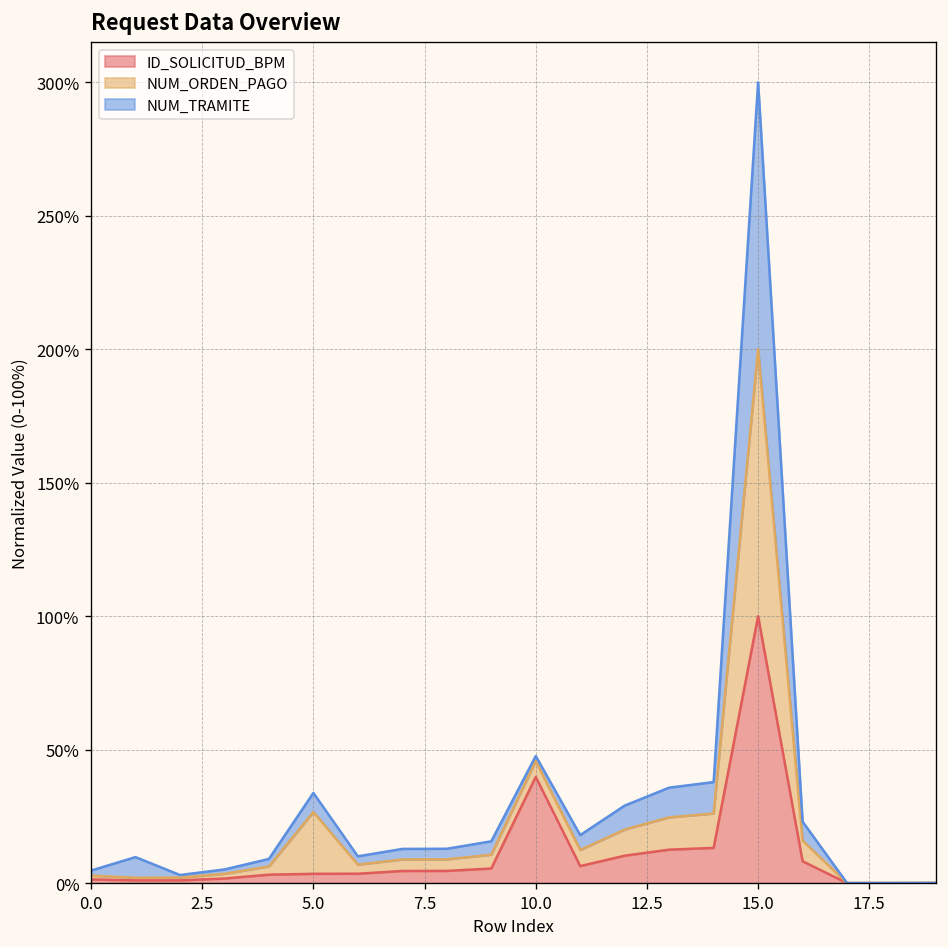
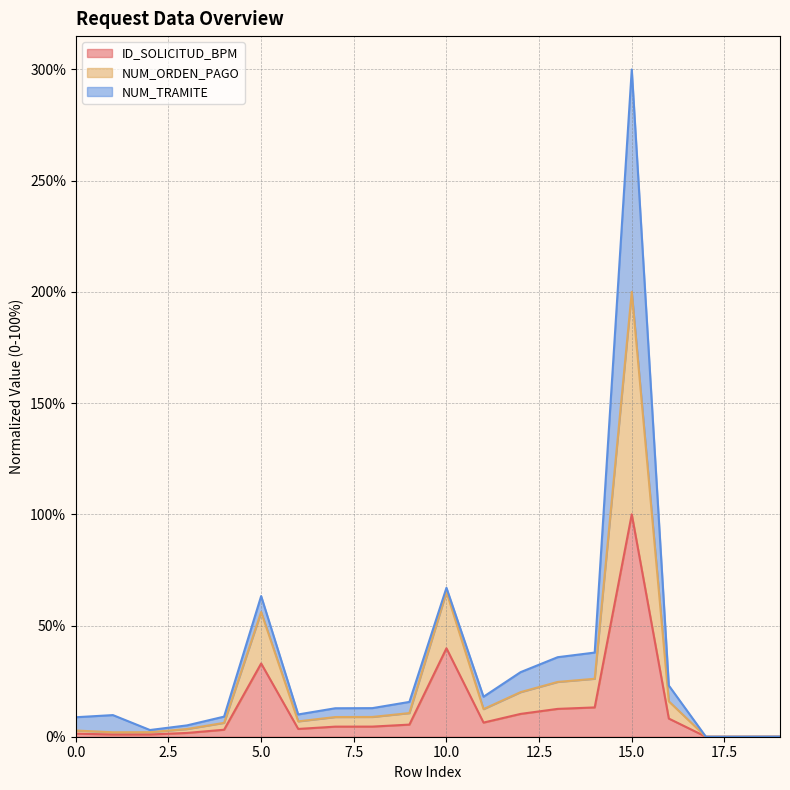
  {
    "ID_SOLICITUD_BPM": {
      "0.0": "1%",
-     "5.0": "3%",
+     "5.0": "33%",
      "10.0": "40%",
      "15.0": "100%"
    },
    "NUM_ORDEN_PAGO": {
      "0.0": "1%",
      "5.0": "23%",
-     "10.0": "6%",
+     "10.0": "25%",
      "15.0": "100%"
    },
    "NUM_TRAMITE": {
-     "0.0": "2%",
+     "0.0": "6%",
      "5.0": "7%",
      "10.0": "2%",
      "15.0": "100%"
    }
  }
